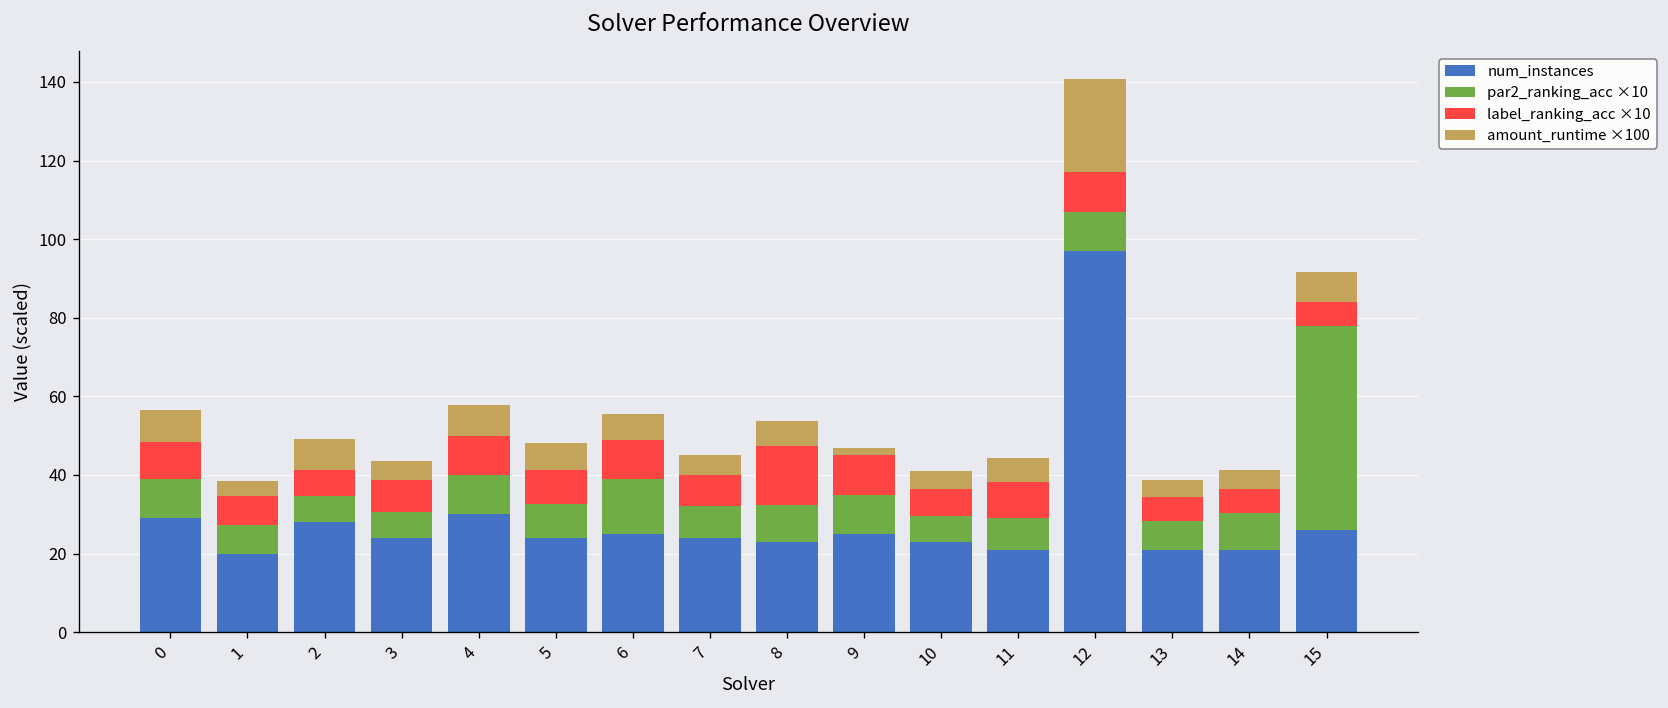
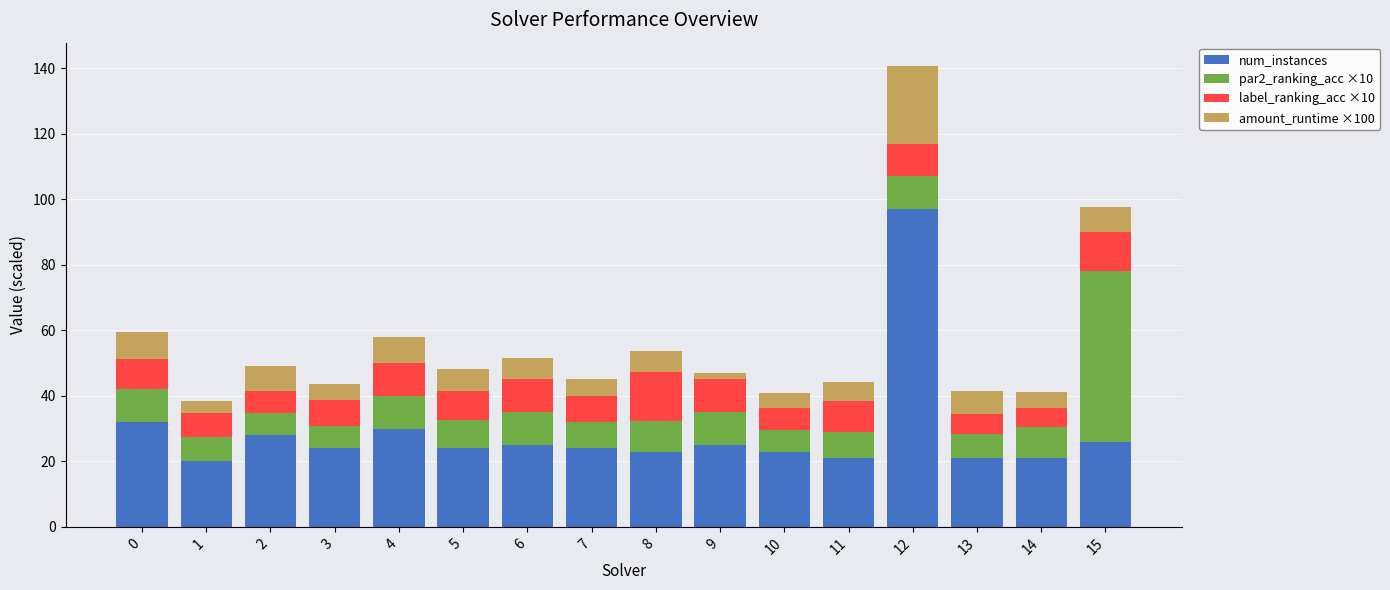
  {
    "num_instances": {
-     "0": 29,
+     "0": 32,
      "1": 20,
      "2": 28,
      "3": 24,
      "4": 30,
      "5": 24,
      "6": 25,
      "7": 24,
      "8": 23,
      "9": 25,
      "10": 23,
      "11": 21,
      "12": 97,
      "13": 21,
      "14": 21,
      "15": 26
    },
    "par2_ranking_acc ×10": {
      "0": 10,
      "1": 7,
      "2": 7,
      "3": 7,
      "4": 10,
      "5": 9,
-     "6": 14,
+     "6": 10,
      "7": 8,
      "8": 9,
      "9": 10,
      "10": 7,
      "11": 8,
      "12": 10,
      "13": 7,
      "14": 9,
      "15": 52
    },
    "label_ranking_acc ×10": {
      "0": 9,
      "1": 7,
      "2": 7,
      "3": 8,
      "4": 10,
      "5": 9,
      "6": 10,
      "7": 8,
      "8": 15,
      "9": 10,
      "10": 7,
      "11": 9,
      "12": 10,
      "13": 6,
      "14": 6,
-     "15": 6
+     "15": 12
    },
    "amount_runtime ×100": {
      "0": 8,
      "1": 4,
      "2": 8,
      "3": 5,
      "4": 8,
      "5": 7,
      "6": 6,
      "7": 5,
      "8": 6,
      "9": 2,
      "10": 5,
      "11": 6,
      "12": 24,
-     "13": 4,
+     "13": 7,
      "14": 5,
      "15": 8
    }
  }
